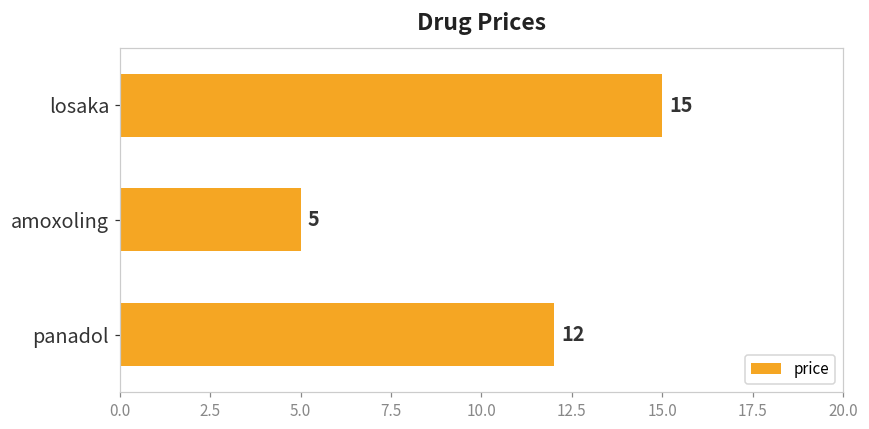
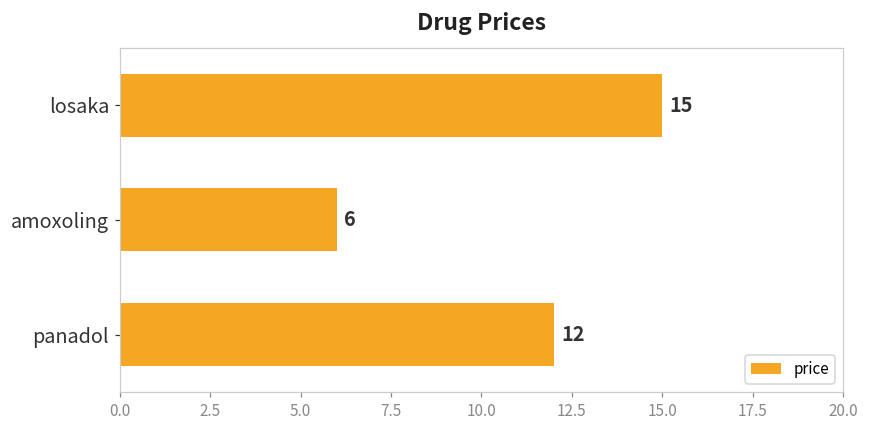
  {
    "losaka": 15,
-   "amoxoling": 5,
+   "amoxoling": 6,
    "panadol": 12
  }
